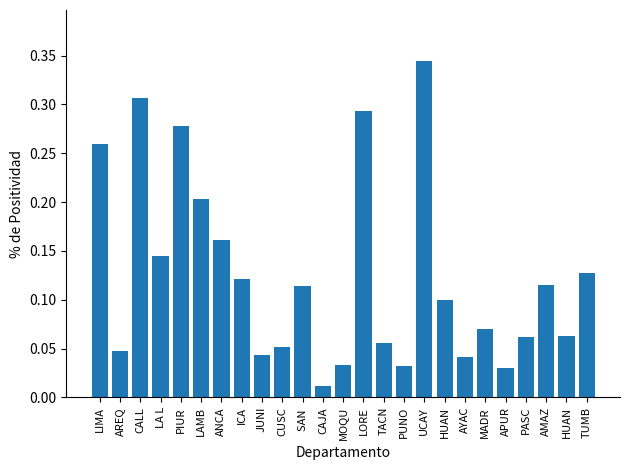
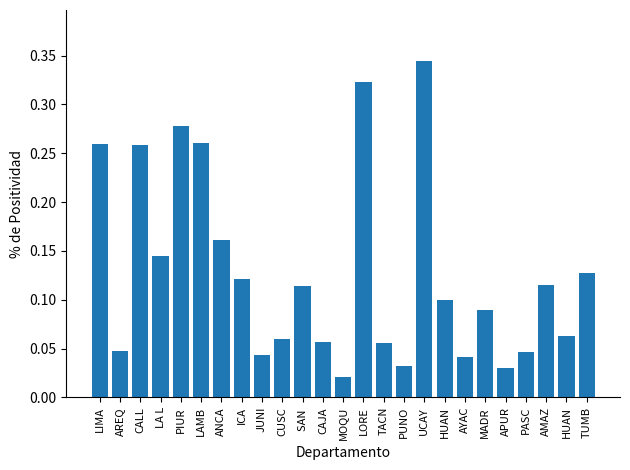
  {
    "LIMA": 0.26,
    "AREQ": 0.05,
-   "CALL": 0.31,
+   "CALL": 0.26,
    "LA L": 0.14,
    "PIUR": 0.28,
-   "LAMB": 0.20,
+   "LAMB": 0.26,
    "ANCA": 0.16,
    "ICA": 0.12,
    "JUNI": 0.04,
-   "CUSC": 0.05,
+   "CUSC": 0.06,
    "SAN": 0.11,
-   "CAJA": 0.01,
-   "MOQU": 0.03,
-   "LORE": 0.29,
+   "CAJA": 0.06,
+   "MOQU": 0.02,
+   "LORE": 0.32,
    "TACN": 0.06,
    "PUNO": 0.03,
    "UCAY": 0.35,
    "AYAC": 0.04,
-   "MADR": 0.07,
+   "MADR": 0.09,
    "APUR": 0.03,
-   "PASC": 0.06,
+   "PASC": 0.05,
    "AMAZ": 0.12,
    "TUMB": 0.13
  }
